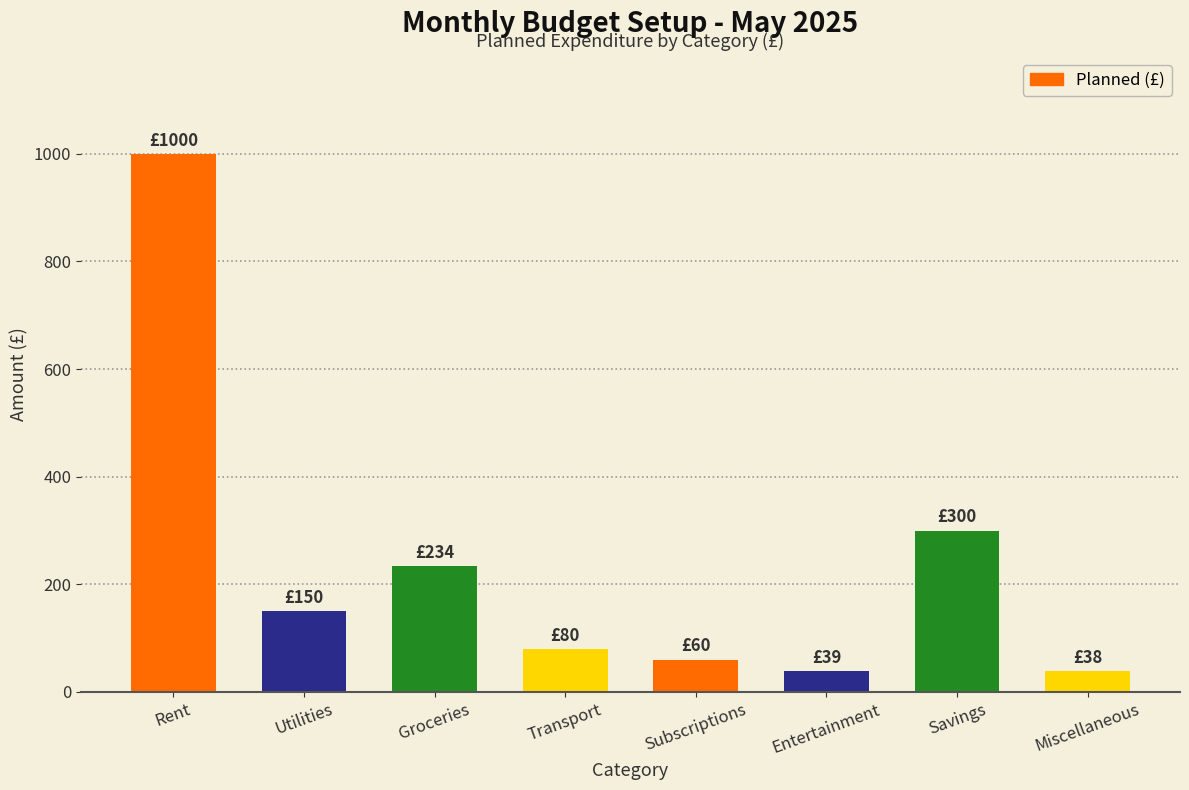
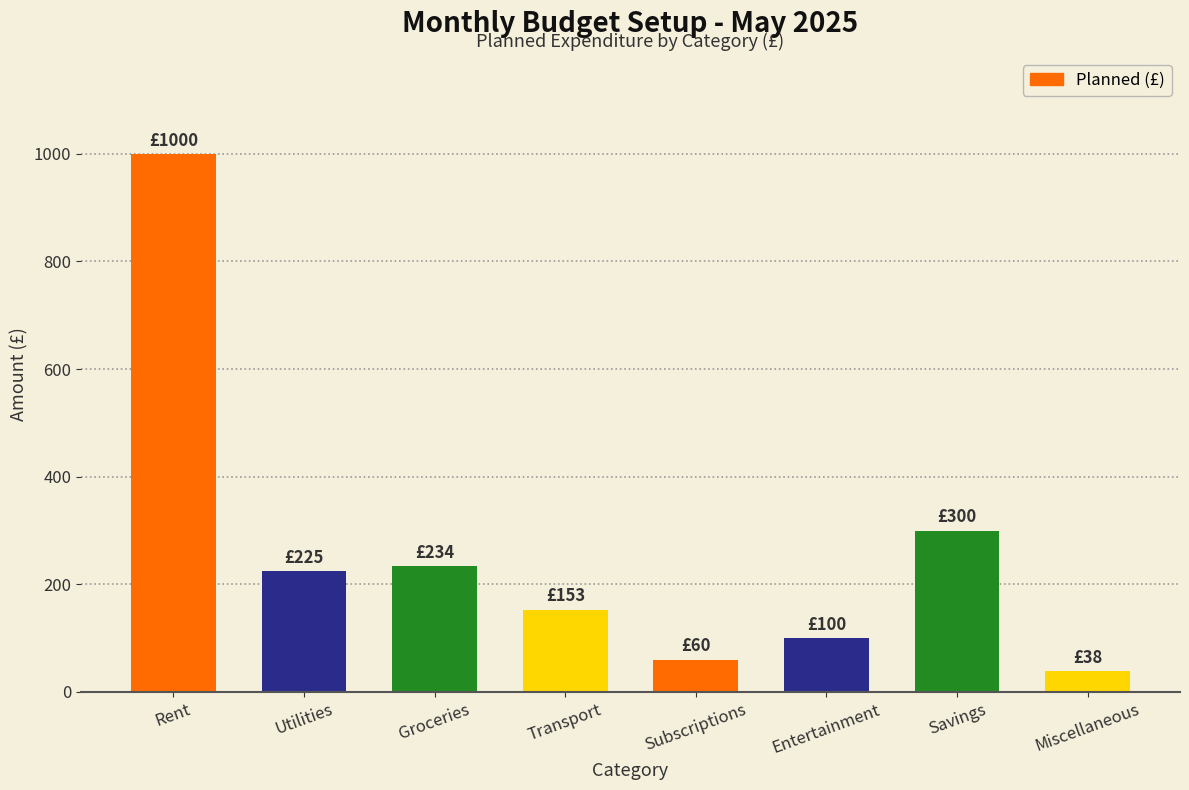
  {
    "Rent": "£1000",
-   "Utilities": "£150",
+   "Utilities": "£225",
    "Groceries": "£234",
-   "Transport": "£80",
+   "Transport": "£153",
    "Subscriptions": "£60",
-   "Entertainment": "£39",
+   "Entertainment": "£100",
    "Savings": "£300",
    "Miscellaneous": "£38"
  }
